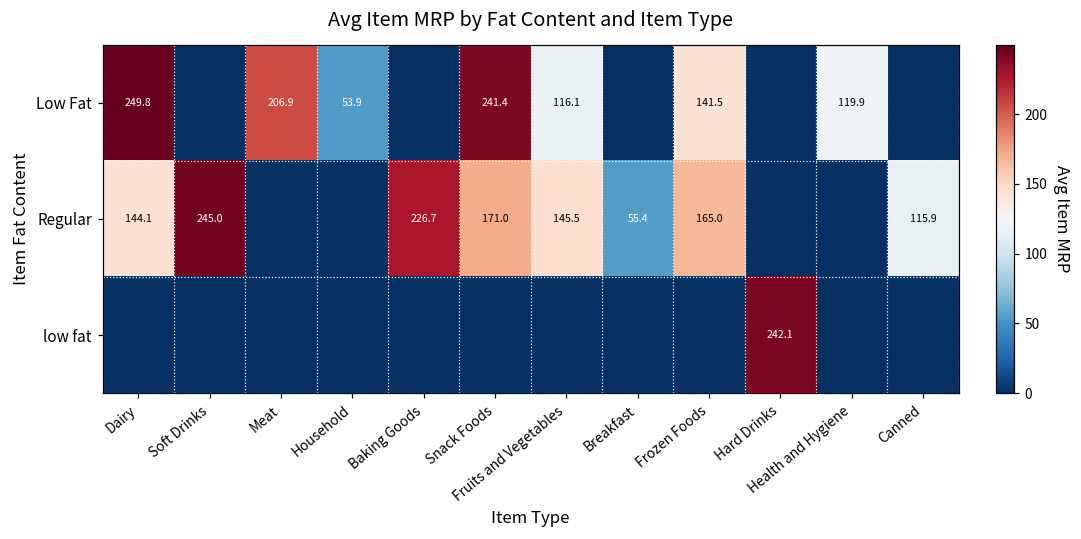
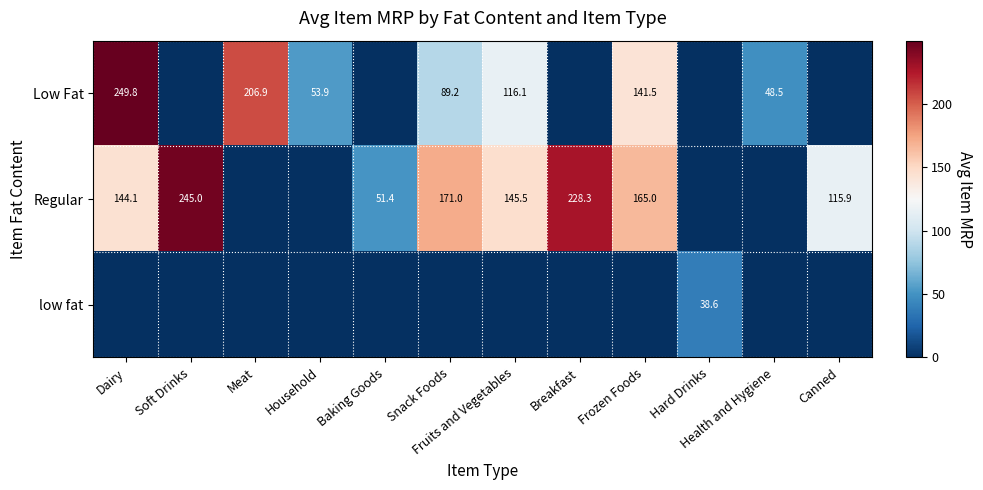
  {
    "Low Fat": {
      "Dairy": 249.8,
      "Meat": 206.9,
      "Household": 53.9,
-     "Snack Foods": 241.4,
+     "Snack Foods": 89.2,
      "Fruits and Vegetables": 116.1,
      "Frozen Foods": 141.5,
-     "Health and Hygiene": 119.9
+     "Health and Hygiene": 48.5
    },
    "Regular": {
      "Dairy": 144.1,
      "Soft Drinks": 245.0,
-     "Baking Goods": 226.7,
+     "Baking Goods": 51.4,
      "Snack Foods": 171.0,
      "Fruits and Vegetables": 145.5,
-     "Breakfast": 55.4,
+     "Breakfast": 228.3,
      "Frozen Foods": 165.0,
      "Canned": 115.9
    },
    "low fat": {
-     "Hard Drinks": 242.1
+     "Hard Drinks": 38.6
    }
  }
